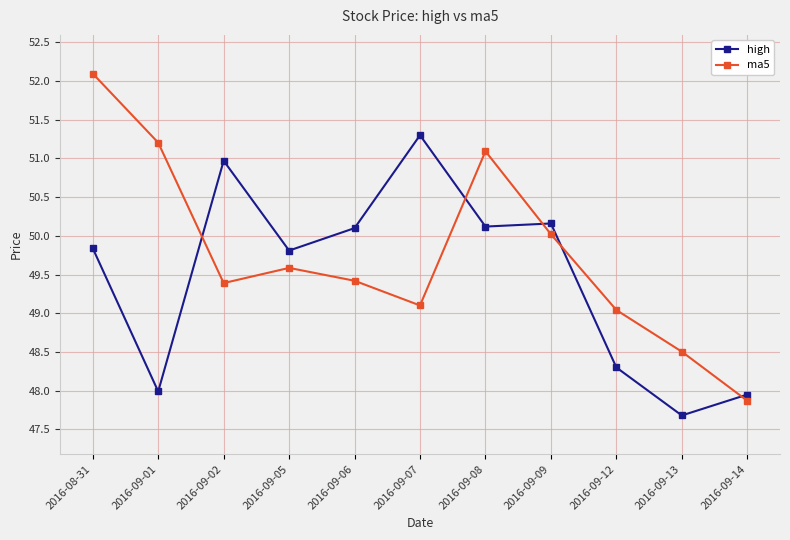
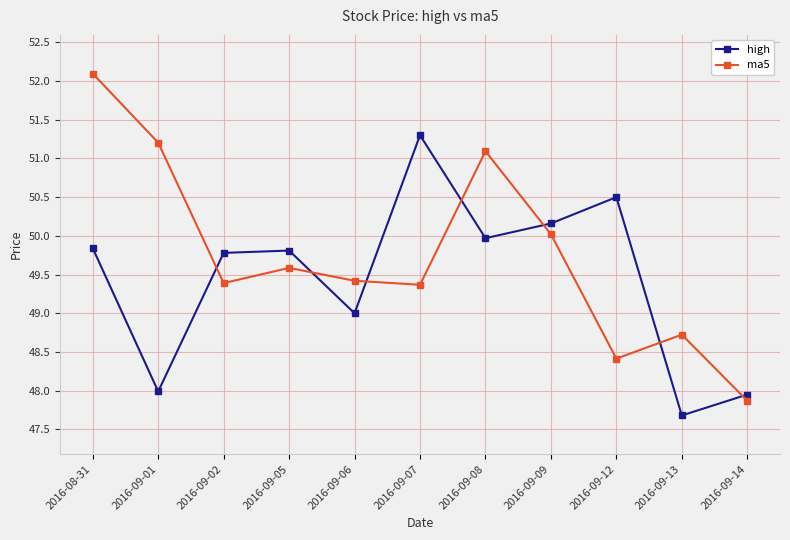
  {
    "high": {
      "2016-08-31": 49.8,
      "2016-09-01": 48.0,
-     "2016-09-02": 51.0,
+     "2016-09-02": 49.8,
      "2016-09-05": 49.8,
-     "2016-09-06": 50.1,
+     "2016-09-06": 49.0,
      "2016-09-07": 51.3,
-     "2016-09-08": 50.1,
+     "2016-09-08": 50.0,
      "2016-09-09": 50.2,
-     "2016-09-12": 48.3,
+     "2016-09-12": 50.5,
      "2016-09-13": 47.7,
      "2016-09-14": 48.0
    },
    "ma5": {
      "2016-08-31": 52.1,
      "2016-09-01": 51.2,
      "2016-09-02": 49.4,
      "2016-09-05": 49.6,
      "2016-09-06": 49.4,
-     "2016-09-07": 49.1,
+     "2016-09-07": 49.4,
      "2016-09-08": 51.1,
      "2016-09-09": 50.0,
-     "2016-09-12": 49.0,
-     "2016-09-13": 48.5,
+     "2016-09-12": 48.4,
+     "2016-09-13": 48.7,
      "2016-09-14": 47.9
    }
  }
